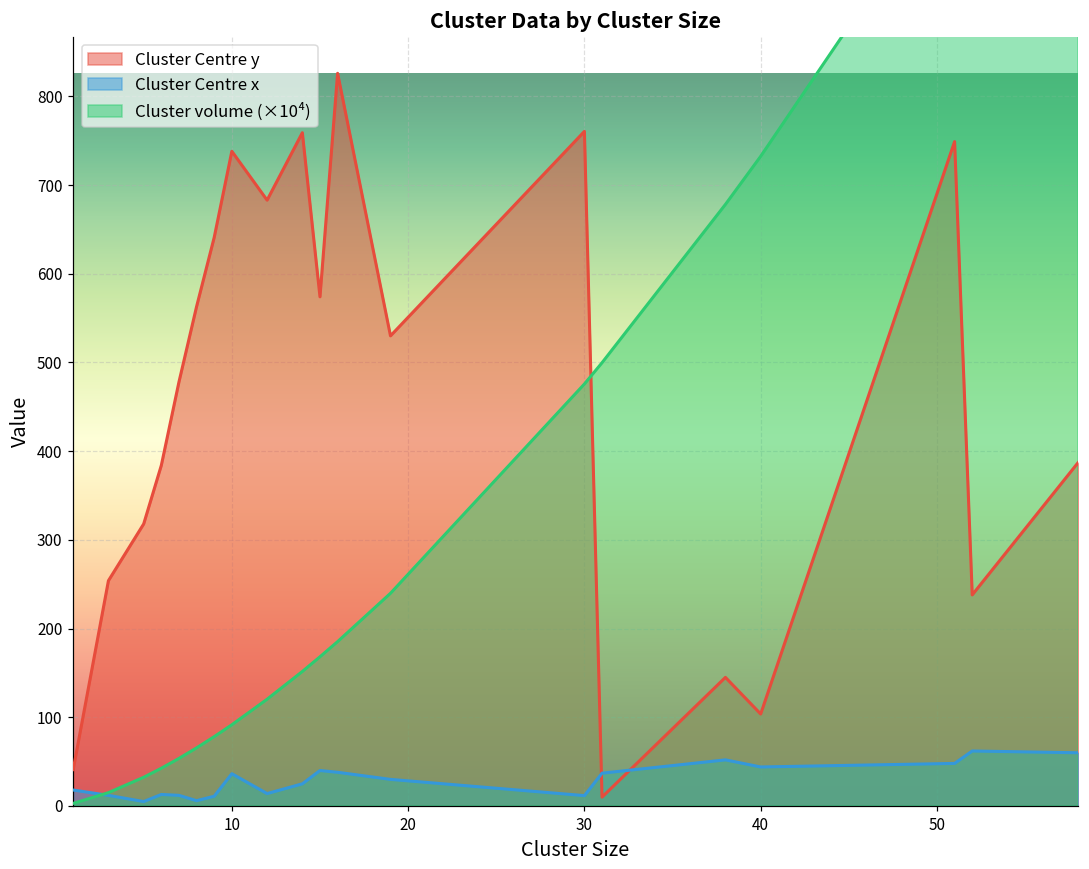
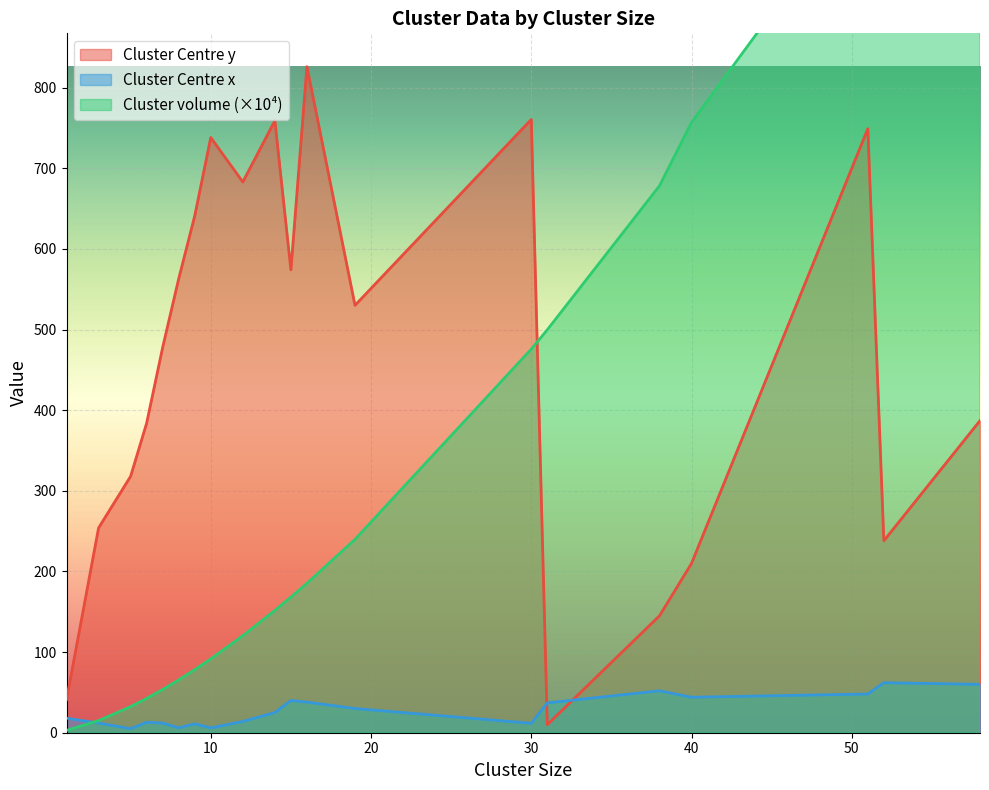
  {
    "Cluster Centre y": {
      "10": 740,
      "30": 760,
-     "40": 100
+     "40": 210
    },
    "Cluster Centre x": {
-     "10": 40,
+     "10": 10,
      "30": 10,
      "40": 40
    },
    "Cluster volume (×10⁴)": {
      "10": 90,
      "30": 480,
-     "40": 730
+     "40": 760
    }
  }
